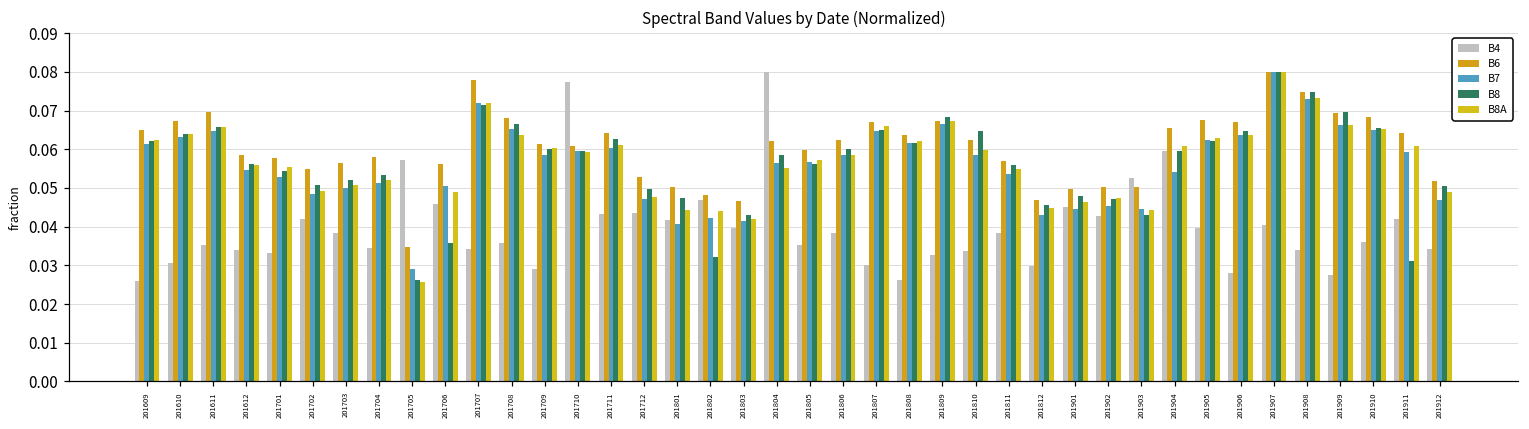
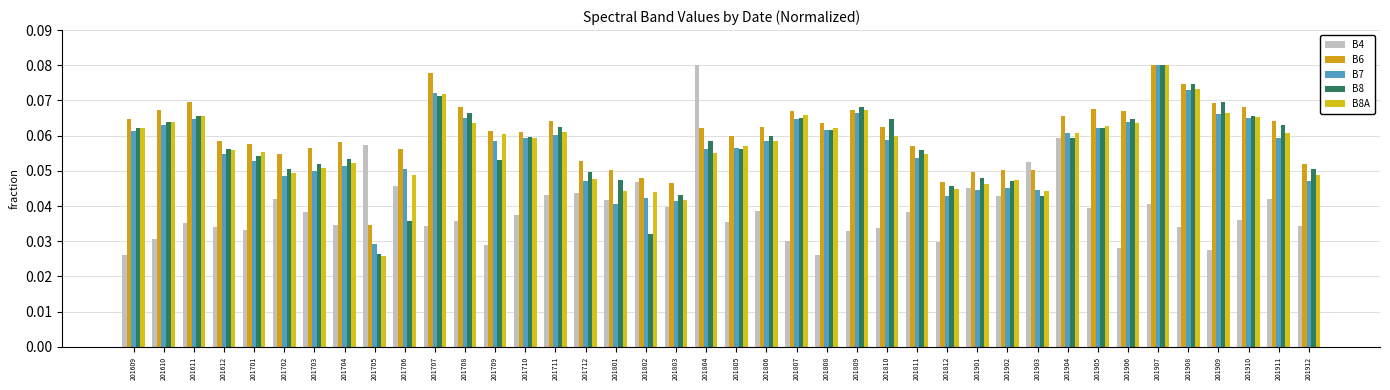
  {
    "B4": {
      "201609": 0.026,
      "201610": 0.031,
      "201611": 0.035,
      "201612": 0.034,
      "201701": 0.033,
      "201702": 0.042,
      "201703": 0.038,
      "201704": 0.035,
      "201705": 0.057,
      "201706": 0.046,
      "201707": 0.034,
      "201708": 0.036,
      "201709": 0.029,
-     "201710": 0.077,
+     "201710": 0.037,
      "201711": 0.043,
      "201712": 0.044,
      "201801": 0.042,
      "201802": 0.047,
      "201803": 0.040,
      "201804": 0.080,
      "201805": 0.035,
      "201806": 0.038,
      "201807": 0.030,
      "201808": 0.026,
      "201809": 0.033,
      "201810": 0.034,
      "201811": 0.038,
      "201812": 0.030,
      "201901": 0.045,
      "201902": 0.043,
      "201903": 0.052,
      "201904": 0.059,
      "201905": 0.040,
      "201906": 0.028,
      "201907": 0.040,
      "201908": 0.034,
      "201909": 0.028,
      "201910": 0.036,
      "201911": 0.042,
      "201912": 0.034
    },
    "B7": {
      "201609": 0.061,
      "201610": 0.063,
      "201611": 0.065,
      "201612": 0.055,
      "201701": 0.053,
      "201702": 0.049,
      "201703": 0.050,
      "201704": 0.051,
      "201705": 0.029,
      "201706": 0.051,
      "201707": 0.072,
      "201708": 0.065,
      "201709": 0.059,
      "201710": 0.059,
      "201711": 0.060,
      "201712": 0.047,
      "201801": 0.041,
      "201802": 0.042,
      "201803": 0.041,
      "201804": 0.056,
      "201805": 0.057,
      "201806": 0.059,
      "201807": 0.065,
      "201808": 0.062,
      "201809": 0.067,
      "201810": 0.059,
      "201811": 0.054,
      "201812": 0.043,
      "201901": 0.045,
      "201902": 0.045,
      "201903": 0.044,
-     "201904": 0.054,
+     "201904": 0.061,
      "201905": 0.062,
      "201906": 0.064,
      "201907": 0.080,
      "201908": 0.073,
      "201909": 0.066,
      "201910": 0.065,
      "201911": 0.059,
      "201912": 0.047
    },
    "B8": {
      "201609": 0.062,
      "201610": 0.064,
      "201611": 0.066,
      "201612": 0.056,
      "201701": 0.054,
      "201702": 0.051,
      "201703": 0.052,
      "201704": 0.053,
      "201705": 0.026,
      "201706": 0.036,
      "201707": 0.071,
      "201708": 0.067,
-     "201709": 0.060,
+     "201709": 0.053,
      "201710": 0.060,
      "201711": 0.063,
      "201712": 0.050,
      "201801": 0.047,
      "201802": 0.032,
      "201803": 0.043,
      "201804": 0.059,
      "201805": 0.056,
      "201806": 0.060,
      "201807": 0.065,
      "201808": 0.062,
      "201809": 0.068,
      "201810": 0.065,
      "201811": 0.056,
      "201812": 0.046,
      "201901": 0.048,
      "201902": 0.047,
      "201903": 0.043,
      "201904": 0.059,
      "201905": 0.062,
      "201906": 0.065,
      "201907": 0.080,
      "201908": 0.075,
      "201909": 0.070,
      "201910": 0.066,
-     "201911": 0.031,
+     "201911": 0.063,
      "201912": 0.050
    }
  }
